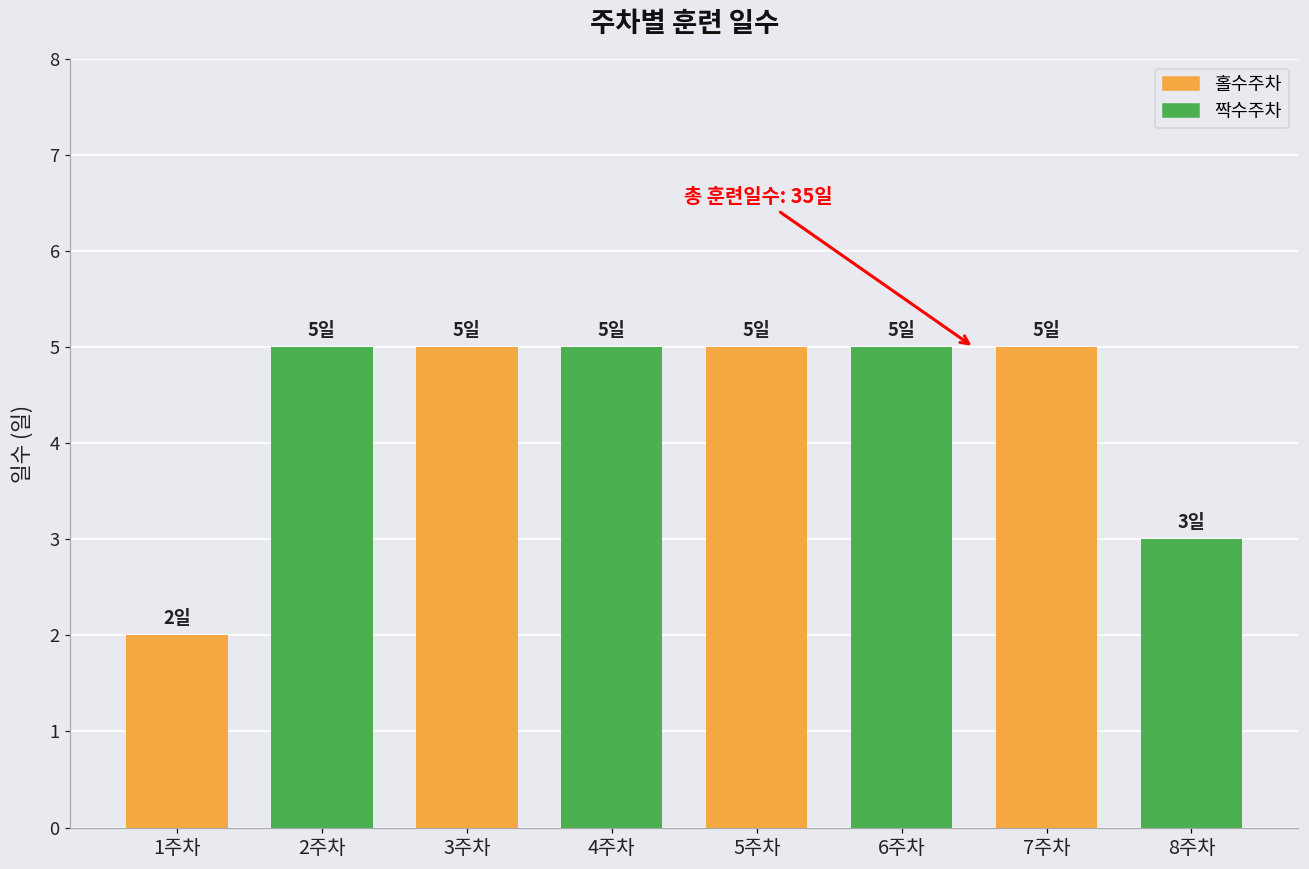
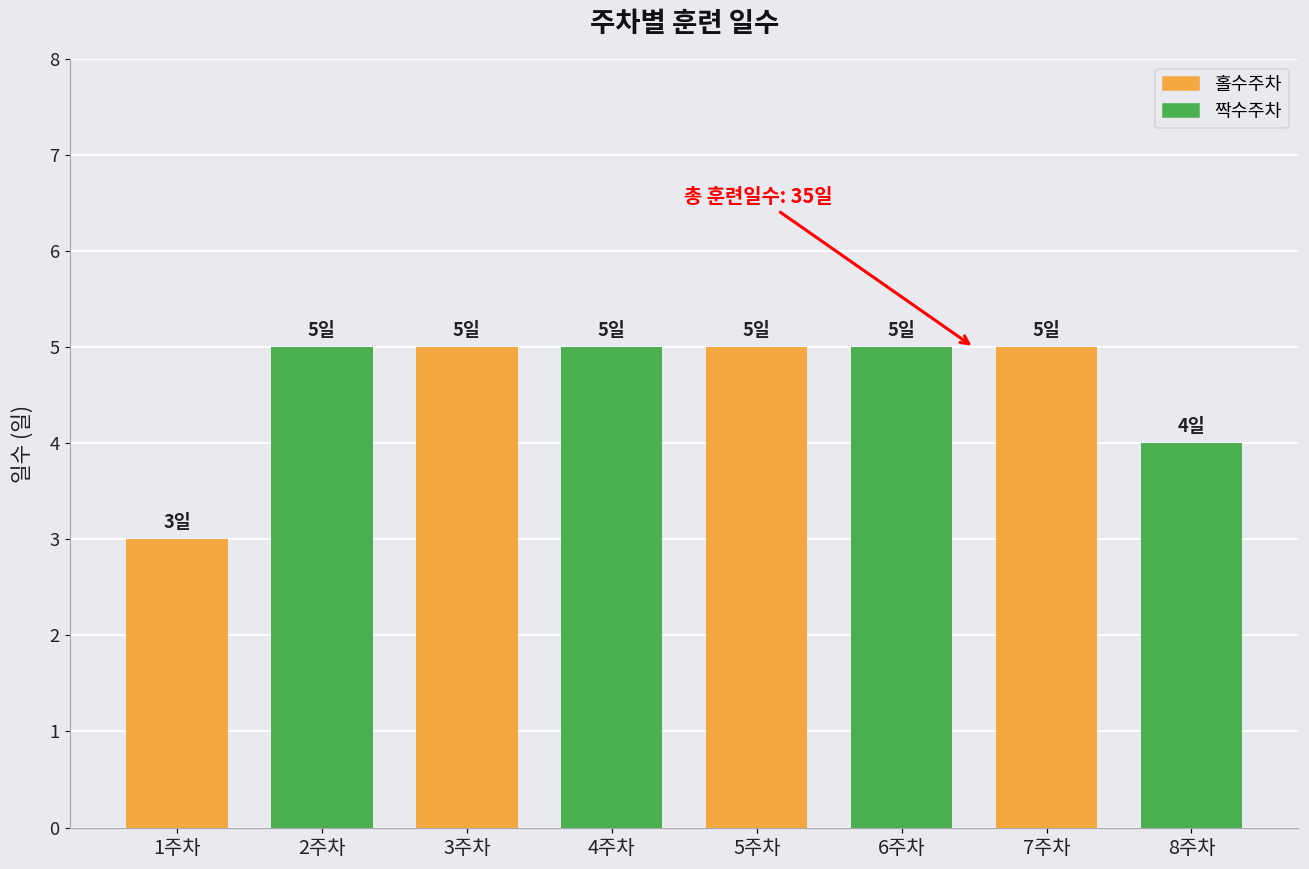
  {
-   "1주차": "2일",
+   "1주차": "3일",
    "2주차": "5일",
    "3주차": "5일",
    "4주차": "5일",
    "7주차": "5일",
-   "8주차": "3일"
+   "8주차": "4일"
  }
